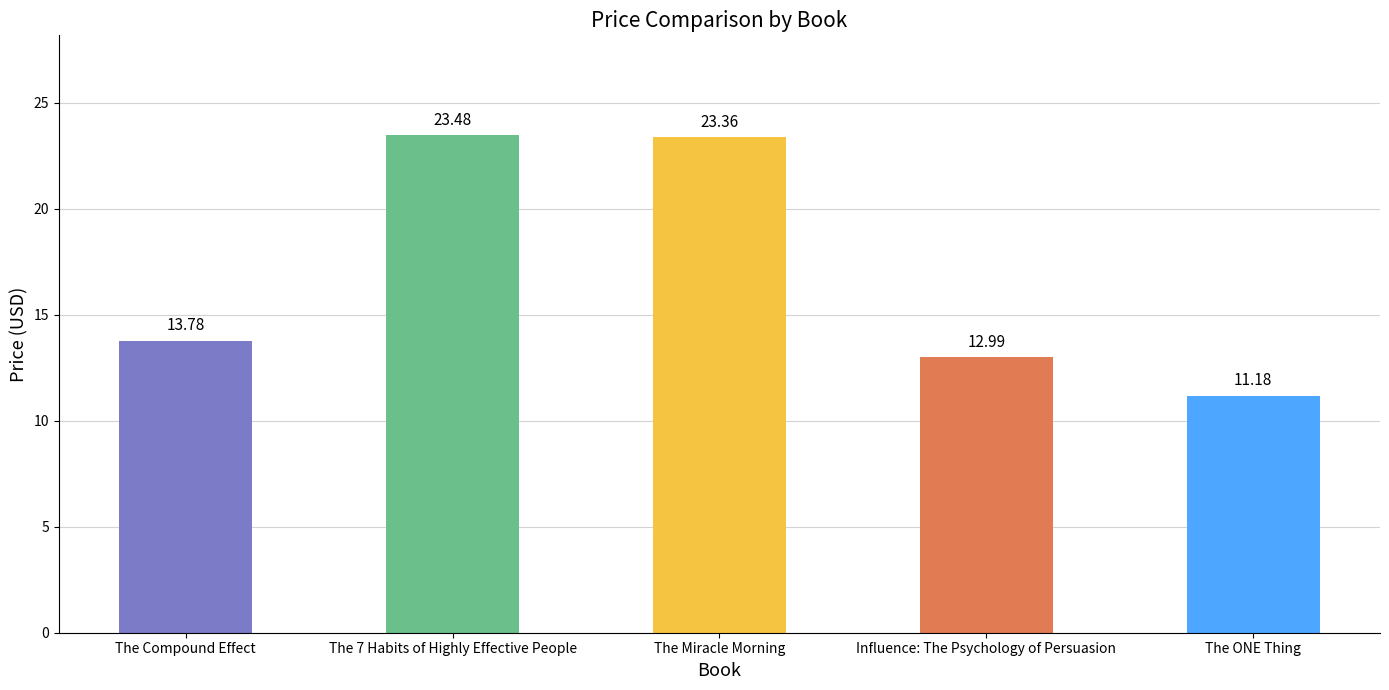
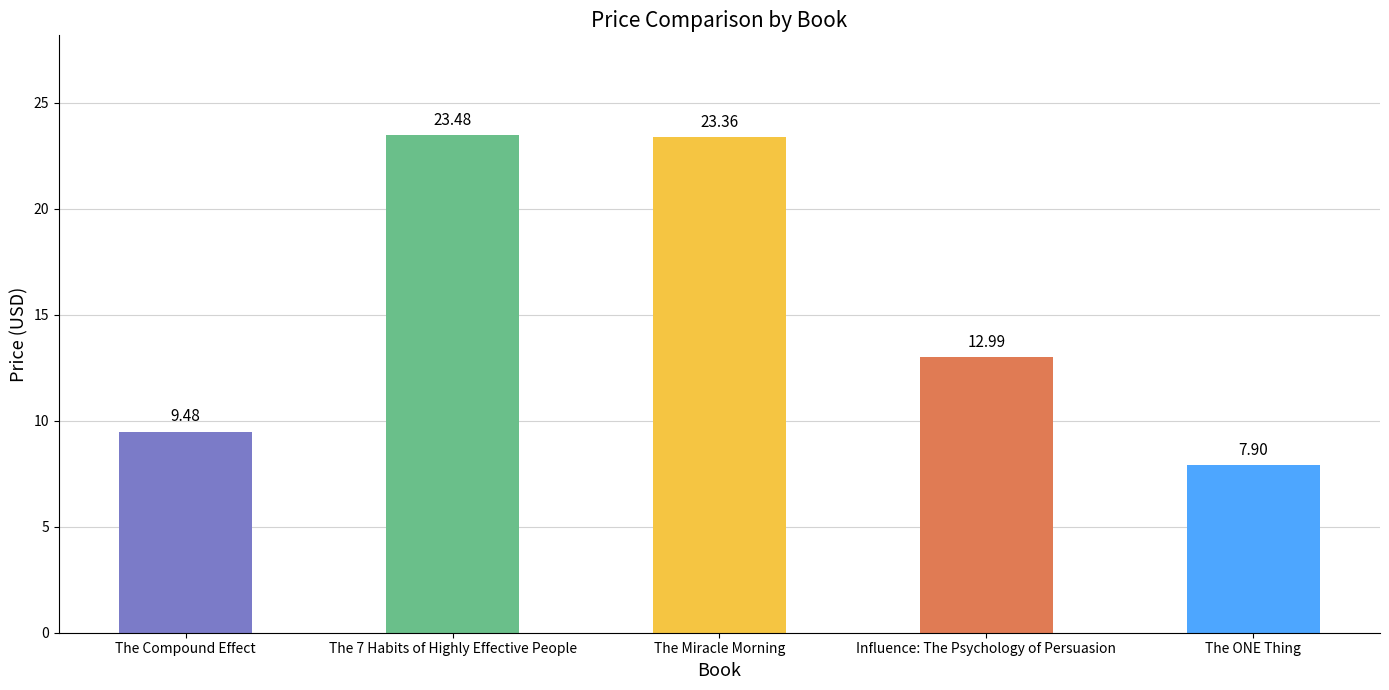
  {
-   "The Compound Effect": 13.78,
+   "The Compound Effect": 9.48,
    "The 7 Habits of Highly Effective People": 23.48,
    "The Miracle Morning": 23.36,
    "Influence: The Psychology of Persuasion": 12.99,
-   "The ONE Thing": 11.18
+   "The ONE Thing": 7.90
  }
